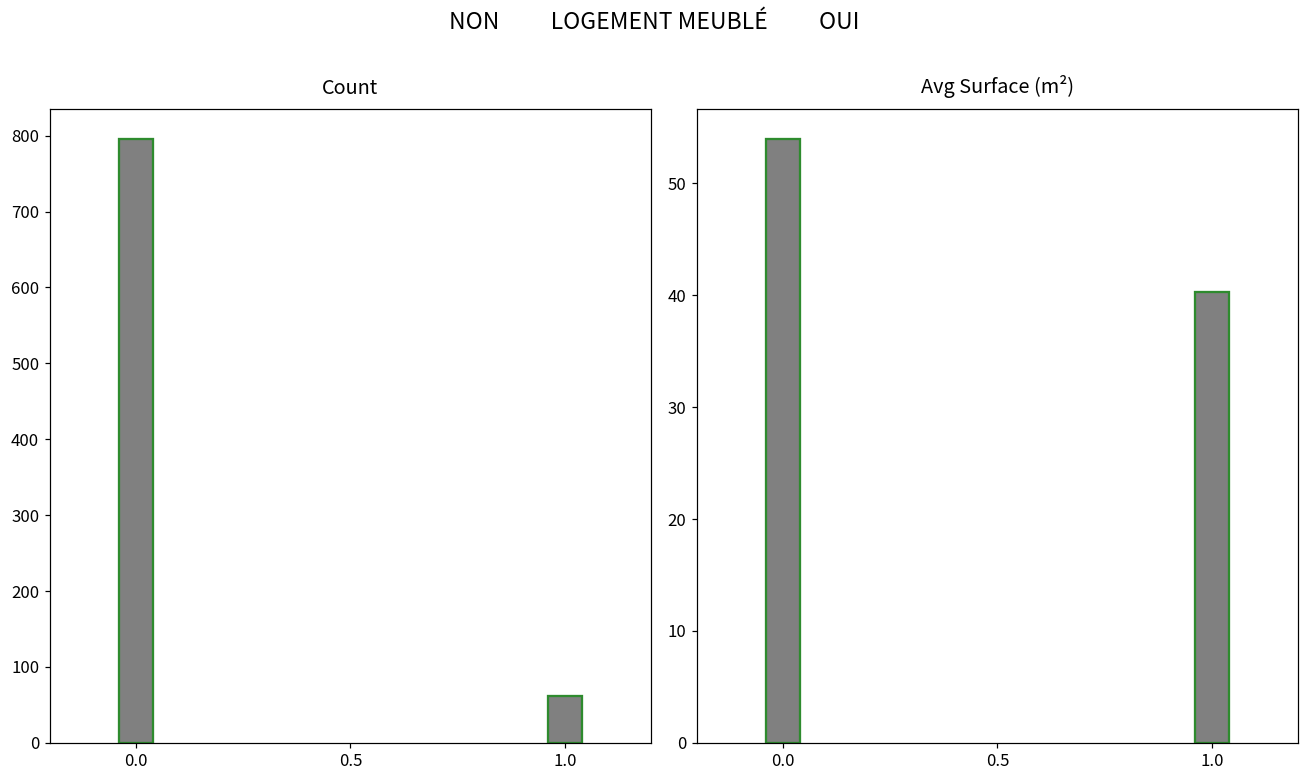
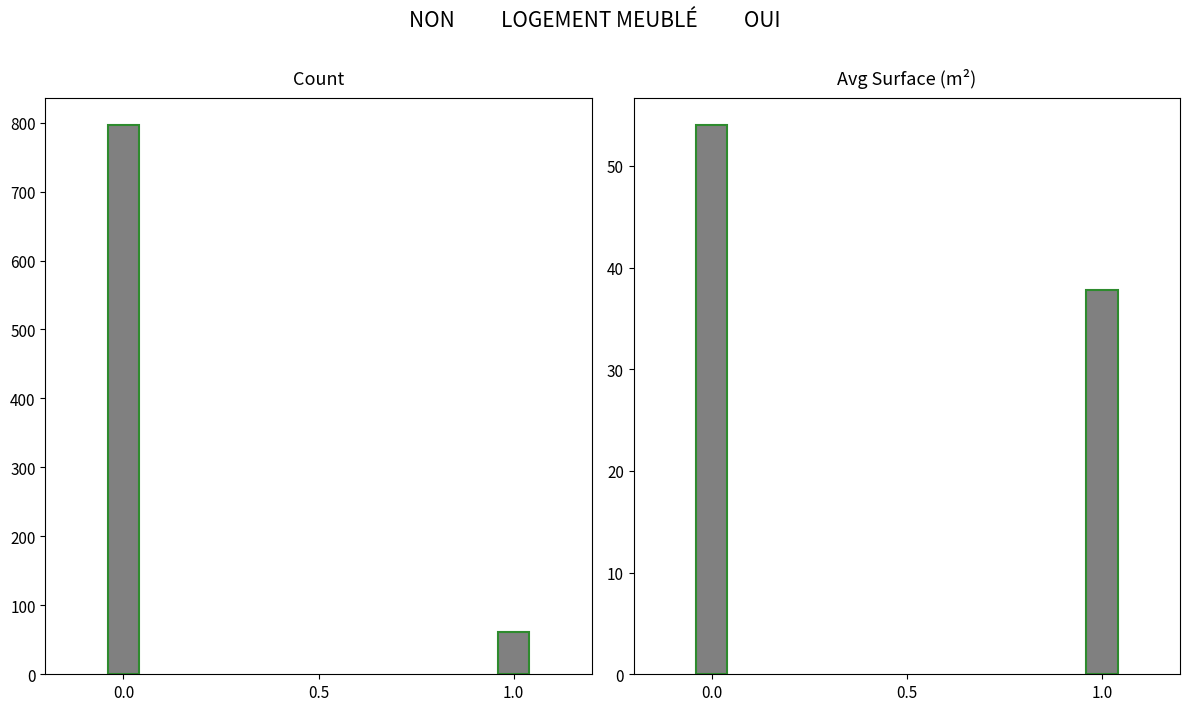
  {
    "Count": {
      "0.0": 800,
      "1.0": 60
    },
    "Avg Surface (m²)": {
      "0.0": 54.0,
-     "1.0": 40.3
+     "1.0": 37.8
    }
  }
